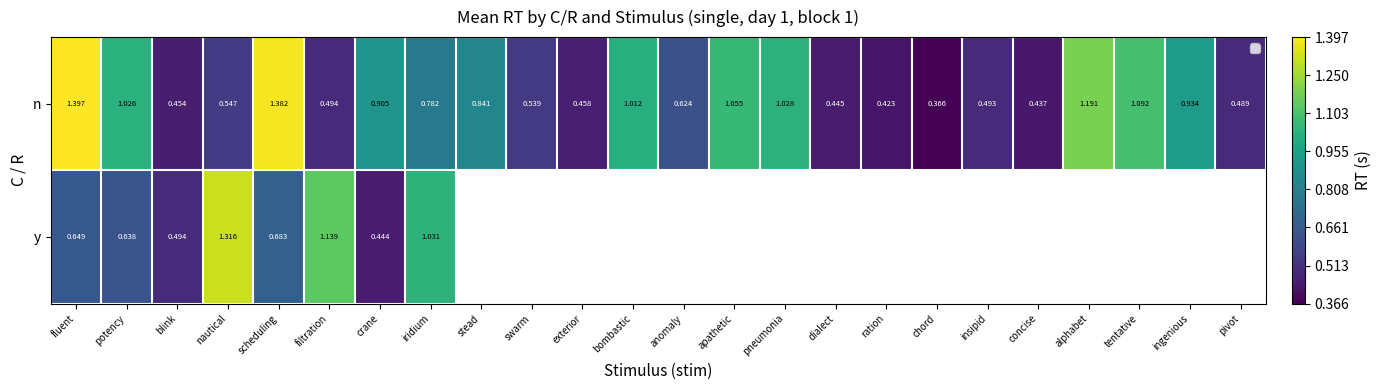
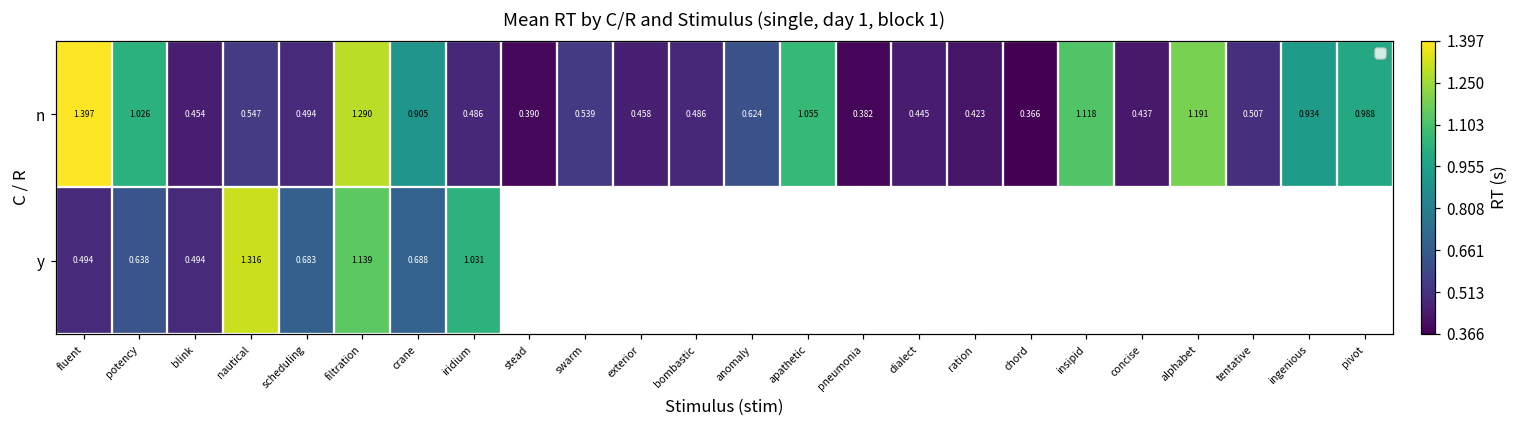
  {
    "n": {
      "fluent": 1.397,
      "potency": 1.026,
      "blink": 0.454,
      "nautical": 0.547,
-     "scheduling": 1.382,
-     "filtration": 0.494,
+     "scheduling": 0.494,
+     "filtration": 1.290,
      "crane": 0.905,
-     "iridium": 0.782,
-     "stead": 0.841,
+     "iridium": 0.486,
+     "stead": 0.390,
      "swarm": 0.539,
      "exterior": 0.458,
-     "bombastic": 1.012,
+     "bombastic": 0.486,
      "anomaly": 0.624,
      "apathetic": 1.055,
-     "pneumonia": 1.028,
+     "pneumonia": 0.382,
      "dialect": 0.445,
      "ration": 0.423,
      "chord": 0.366,
-     "insipid": 0.493,
+     "insipid": 1.118,
      "concise": 0.437,
      "alphabet": 1.191,
-     "tentative": 1.092,
+     "tentative": 0.507,
      "ingenious": 0.934,
-     "pivot": 0.489
+     "pivot": 0.988
    },
    "y": {
-     "fluent": 0.649,
+     "fluent": 0.494,
      "potency": 0.638,
      "blink": 0.494,
      "nautical": 1.316,
      "scheduling": 0.683,
      "filtration": 1.139,
-     "crane": 0.444,
+     "crane": 0.688,
      "iridium": 1.031
    }
  }
